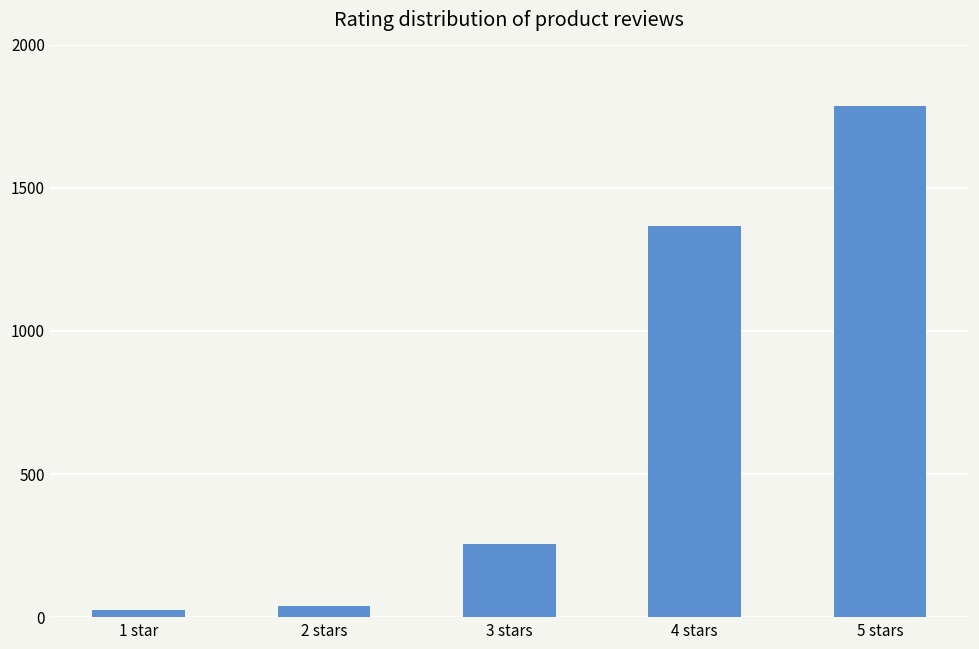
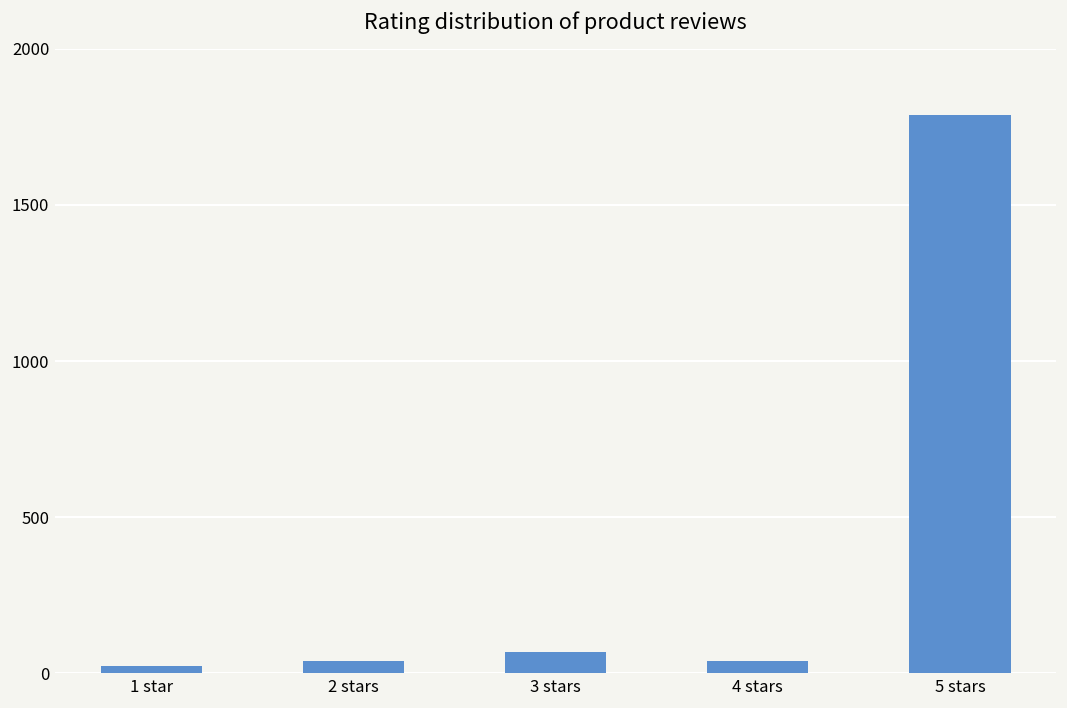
  {
    "1 star": 30,
    "2 stars": 40,
-   "3 stars": 260,
-   "4 stars": 1370,
+   "3 stars": 70,
+   "4 stars": 40,
    "5 stars": 1790
  }
